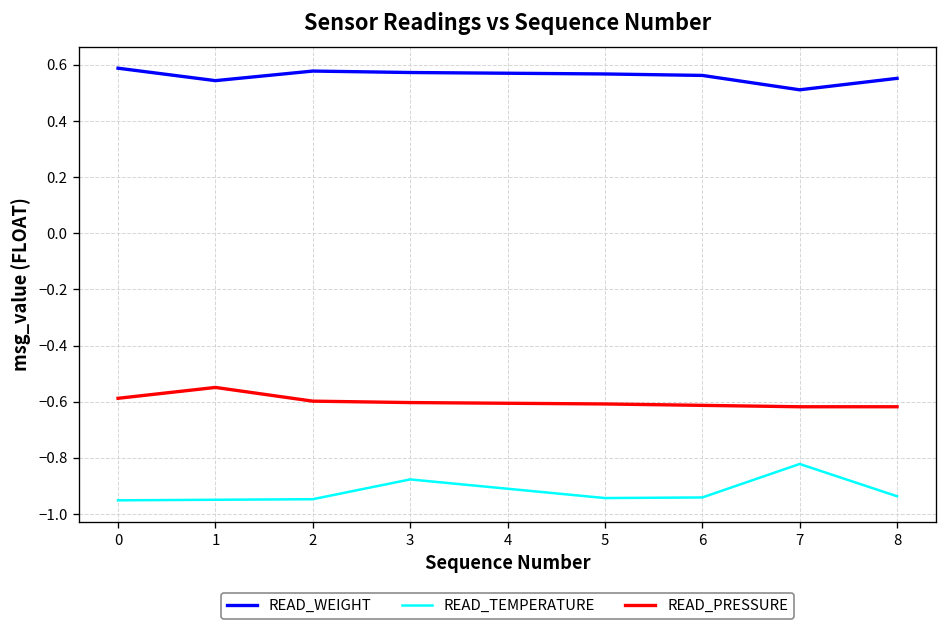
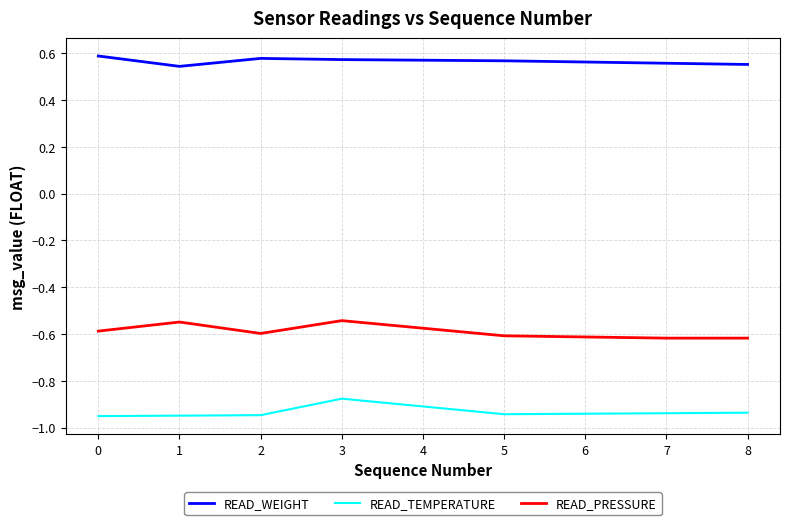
  {
    "READ_WEIGHT": {
      "0": 0.59,
      "1": 0.54,
      "2": 0.58,
      "3": 0.57,
      "5": 0.57,
      "6": 0.56,
-     "7": 0.51,
+     "7": 0.56,
      "8": 0.55
    },
    "READ_TEMPERATURE": {
      "0": -0.95,
      "1": -0.95,
      "2": -0.95,
      "3": -0.88,
      "5": -0.94,
      "6": -0.94,
-     "7": -0.82,
+     "7": -0.94,
      "8": -0.94
    },
    "READ_PRESSURE": {
      "0": -0.59,
      "1": -0.55,
      "2": -0.60,
-     "3": -0.60,
+     "3": -0.54,
      "5": -0.61,
      "6": -0.61,
      "7": -0.62,
      "8": -0.62
    }
  }
